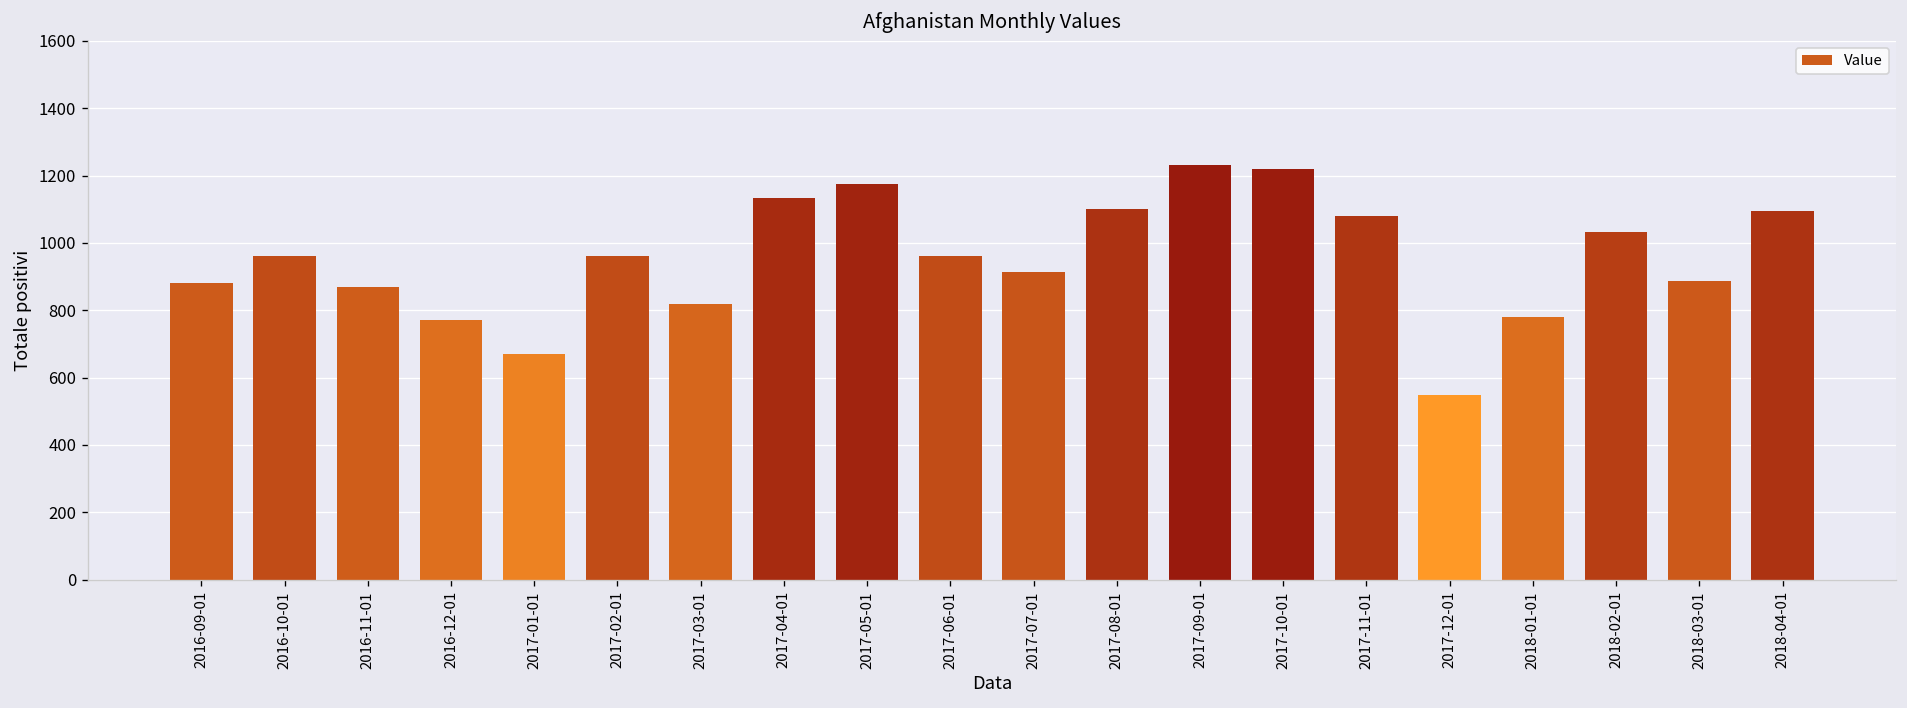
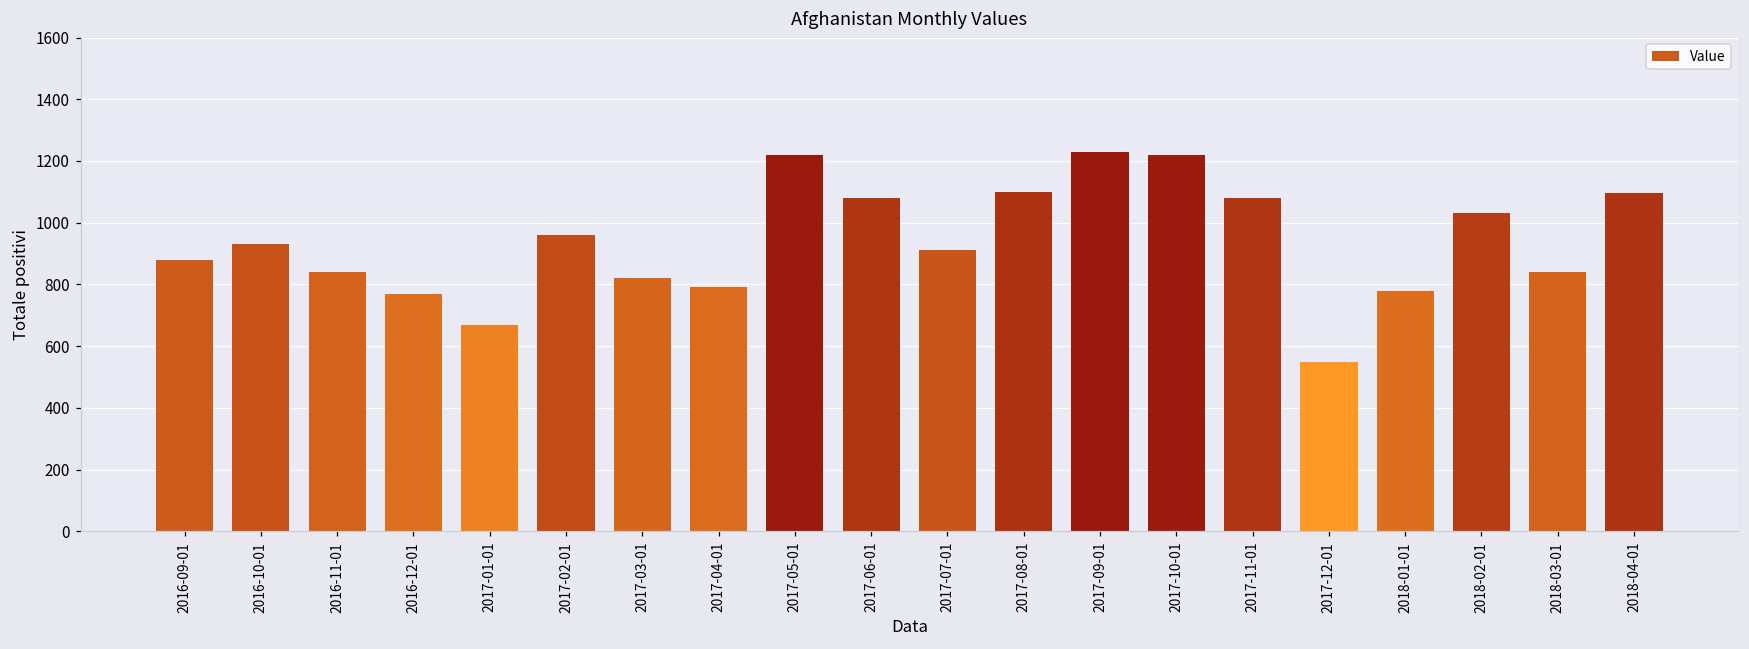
  {
    "2016-09-01": 880,
-   "2016-10-01": 960,
-   "2016-11-01": 870,
+   "2016-10-01": 930,
+   "2016-11-01": 840,
    "2016-12-01": 770,
    "2017-01-01": 670,
    "2017-02-01": 960,
    "2017-03-01": 820,
-   "2017-04-01": 1130,
-   "2017-05-01": 1180,
-   "2017-06-01": 960,
+   "2017-04-01": 790,
+   "2017-05-01": 1220,
+   "2017-06-01": 1080,
    "2017-07-01": 910,
    "2017-08-01": 1100,
    "2017-09-01": 1230,
    "2017-10-01": 1220,
    "2017-11-01": 1080,
    "2017-12-01": 550,
    "2018-01-01": 780,
    "2018-02-01": 1030,
-   "2018-03-01": 890,
+   "2018-03-01": 840,
    "2018-04-01": 1100
  }
